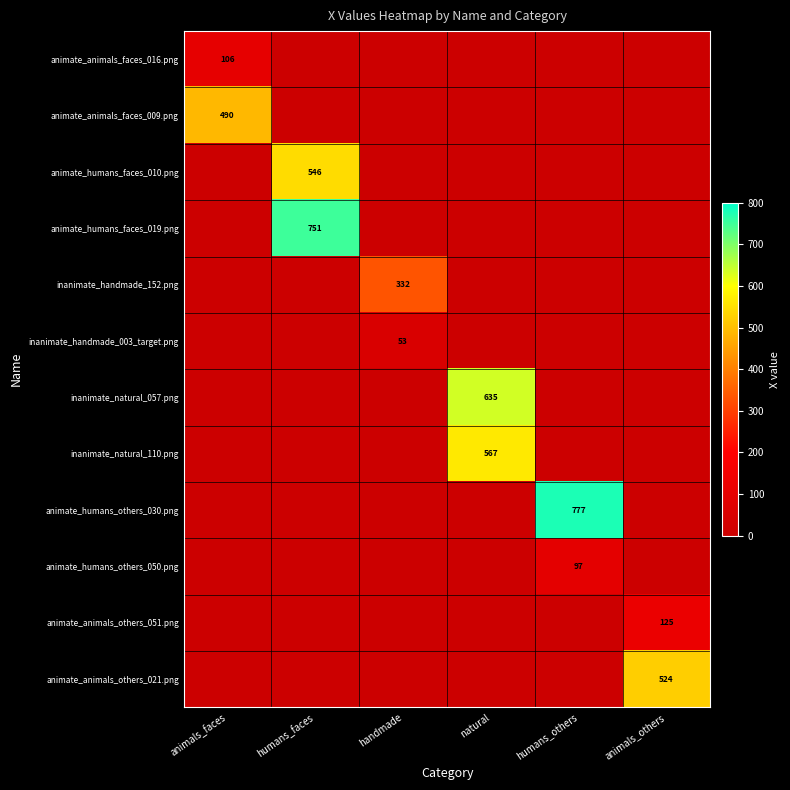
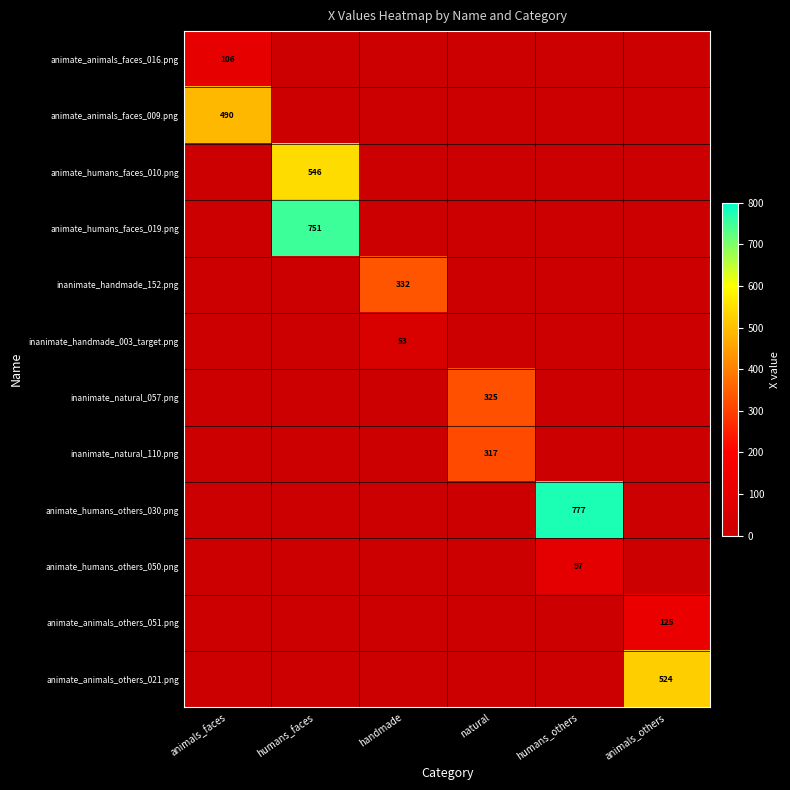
  {
    "animate_animals_faces_016.png": {
      "animals_faces": 106
    },
    "animate_animals_faces_009.png": {
      "animals_faces": 490
    },
    "animate_humans_faces_010.png": {
      "humans_faces": 546
    },
    "animate_humans_faces_019.png": {
      "humans_faces": 751
    },
    "inanimate_handmade_152.png": {
      "handmade": 332
    },
    "inanimate_handmade_003_target.png": {
      "handmade": 53
    },
    "inanimate_natural_057.png": {
-     "natural": 635
+     "natural": 325
    },
    "inanimate_natural_110.png": {
-     "natural": 567
+     "natural": 317
    },
    "animate_humans_others_030.png": {
      "humans_others": 777
    },
    "animate_humans_others_050.png": {
      "humans_others": 97
    },
    "animate_animals_others_051.png": {
      "animals_others": 125
    },
    "animate_animals_others_021.png": {
      "animals_others": 524
    }
  }
